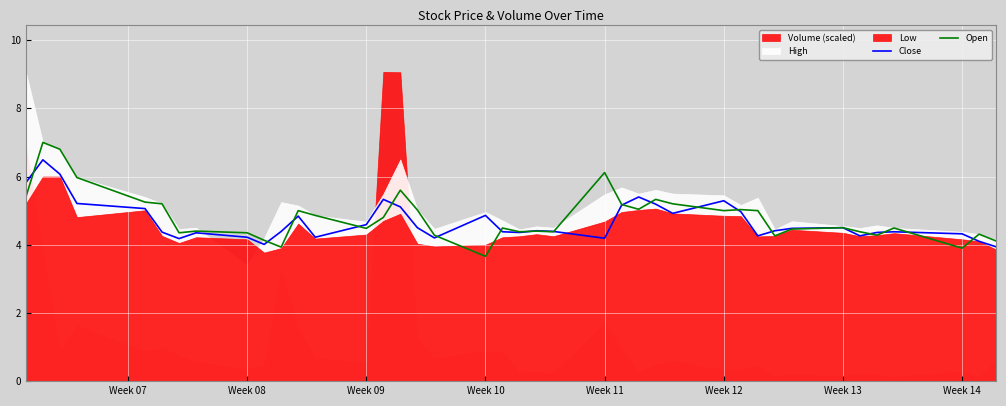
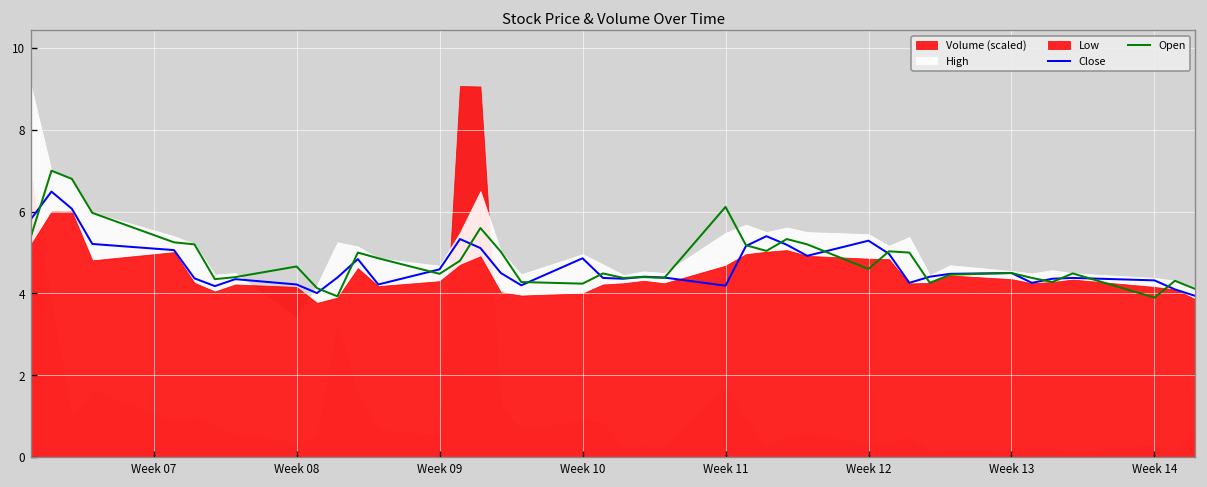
  {
    "Close": {
      "Week 09": 4.6,
      "Week 10": 4.9,
      "Week 11": 4.2,
      "Week 12": 5.3
    },
    "Open": {
-     "Week 08": 4.4,
+     "Week 08": 4.7,
      "Week 09": 4.5,
-     "Week 10": 3.7,
+     "Week 10": 4.2,
      "Week 11": 6.1,
-     "Week 12": 5.0,
+     "Week 12": 4.6,
      "Week 14": 3.9
    },
    "High": {
      "Week 08": 3.4,
      "Week 09": 4.7,
      "Week 10": 5.0,
      "Week 11": 5.5,
      "Week 12": 5.5
    }
  }
